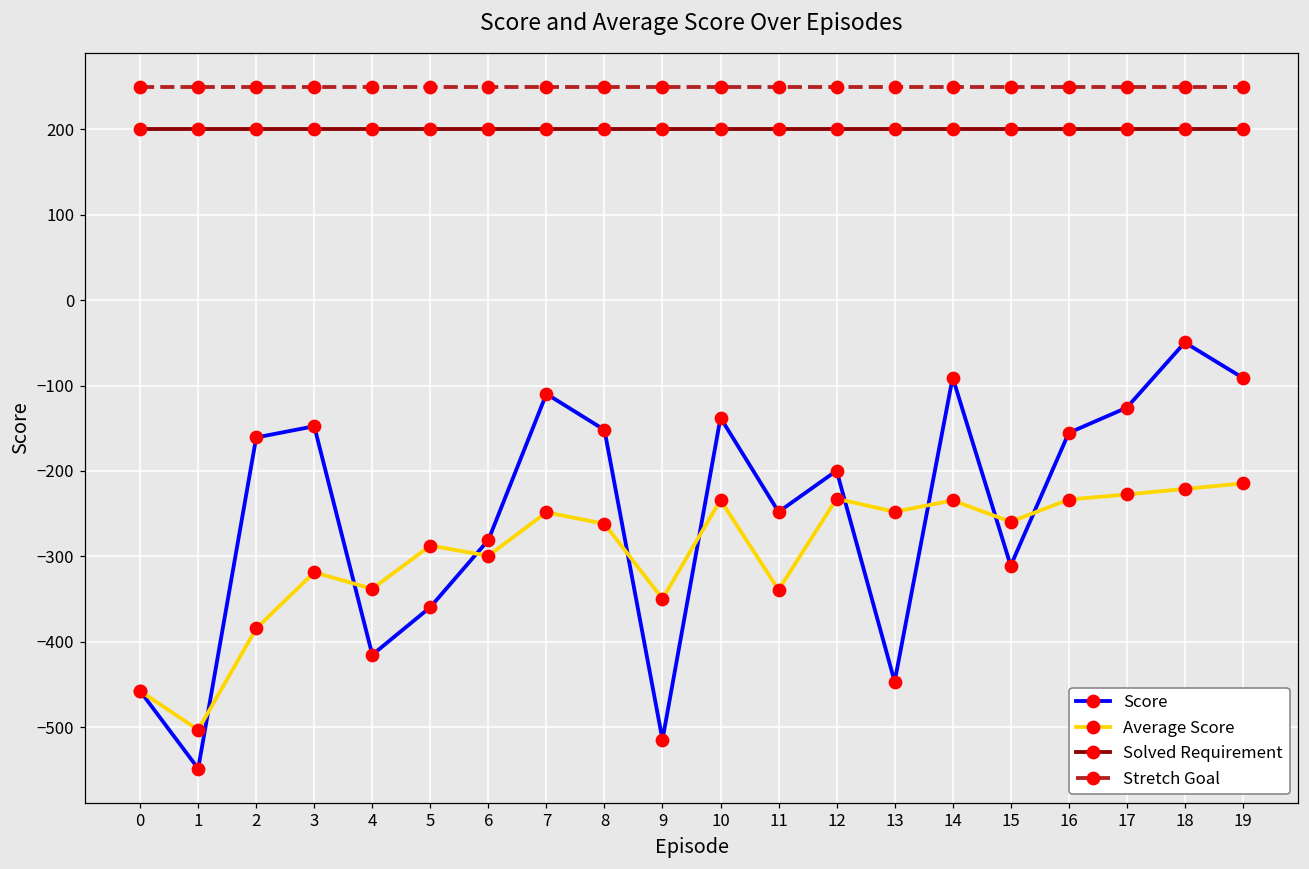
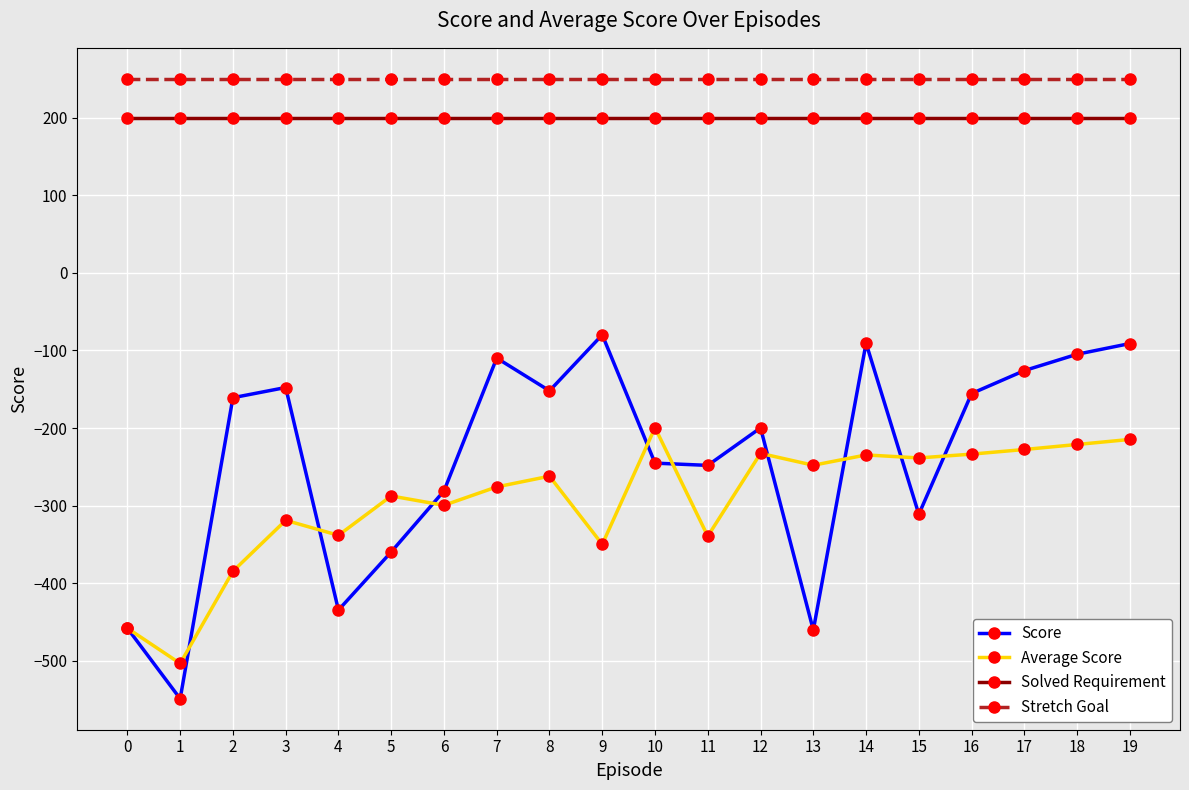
  {
    "Score": {
      "1": -550,
      "2": -160,
      "3": -150,
-     "4": -420,
+     "4": -430,
      "5": -360,
      "6": -280,
      "7": -110,
      "8": -150,
-     "9": -510,
-     "10": -140,
+     "9": -80,
+     "10": -250,
      "11": -250,
      "12": -200,
-     "13": -450,
+     "13": -460,
      "14": -90,
      "15": -310,
      "16": -160,
      "17": -130,
-     "18": -50,
+     "18": -100,
      "19": -90
    },
    "Average Score": {
      "1": -500,
      "2": -380,
      "3": -320,
      "4": -340,
      "5": -290,
      "6": -300,
-     "7": -250,
+     "7": -280,
      "8": -260,
      "9": -350,
-     "10": -230,
+     "10": -200,
      "11": -340,
      "12": -230,
      "13": -250,
      "14": -230,
-     "15": -260,
+     "15": -240,
      "16": -230,
      "17": -230,
      "18": -220,
      "19": -210
    },
    "Solved Requirement": {
      "0": 200,
      "1": 200,
      "2": 200,
      "3": 200,
      "4": 200,
      "5": 200,
      "6": 200,
      "7": 200,
      "8": 200,
      "9": 200,
      "10": 200,
      "11": 200,
      "12": 200,
      "13": 200,
      "14": 200,
      "15": 200,
      "16": 200,
      "17": 200,
      "18": 200,
      "19": 200
    },
    "Stretch Goal": {
      "0": 250,
      "1": 250,
      "2": 250,
      "3": 250,
      "4": 250,
      "5": 250,
      "6": 250,
      "7": 250,
      "8": 250,
      "9": 250,
      "10": 250,
      "11": 250,
      "12": 250,
      "13": 250,
      "14": 250,
      "15": 250,
      "16": 250,
      "17": 250,
      "18": 250,
      "19": 250
    }
  }
